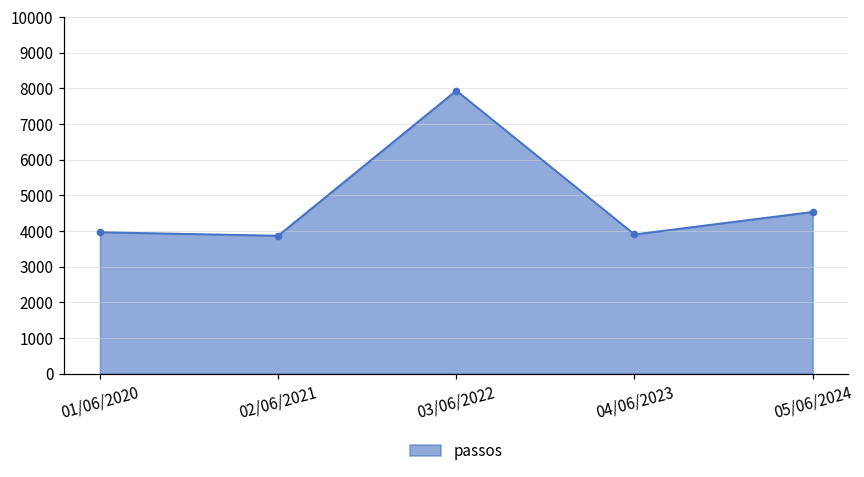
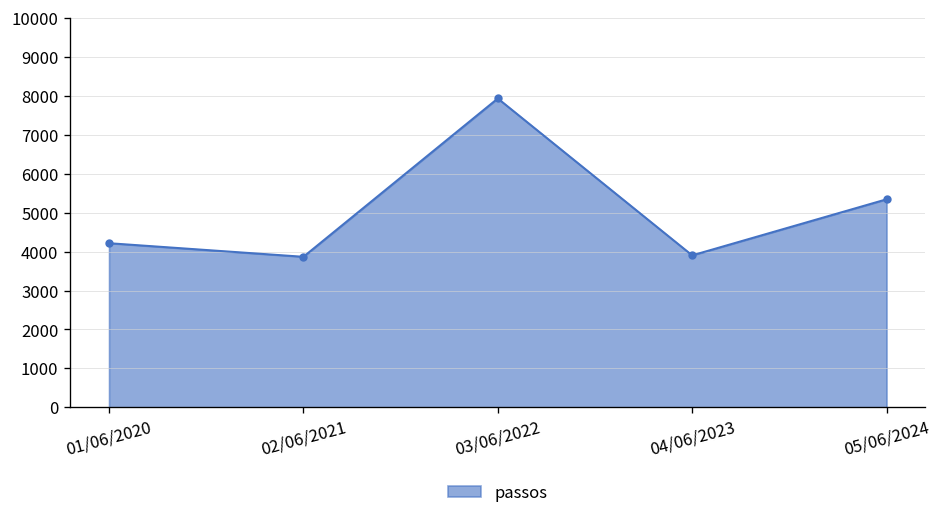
  {
-   "01/06/2020": 4000,
+   "01/06/2020": 4200,
    "02/06/2021": 3900,
    "03/06/2022": 7900,
    "04/06/2023": 3900,
-   "05/06/2024": 4500
+   "05/06/2024": 5300
  }
